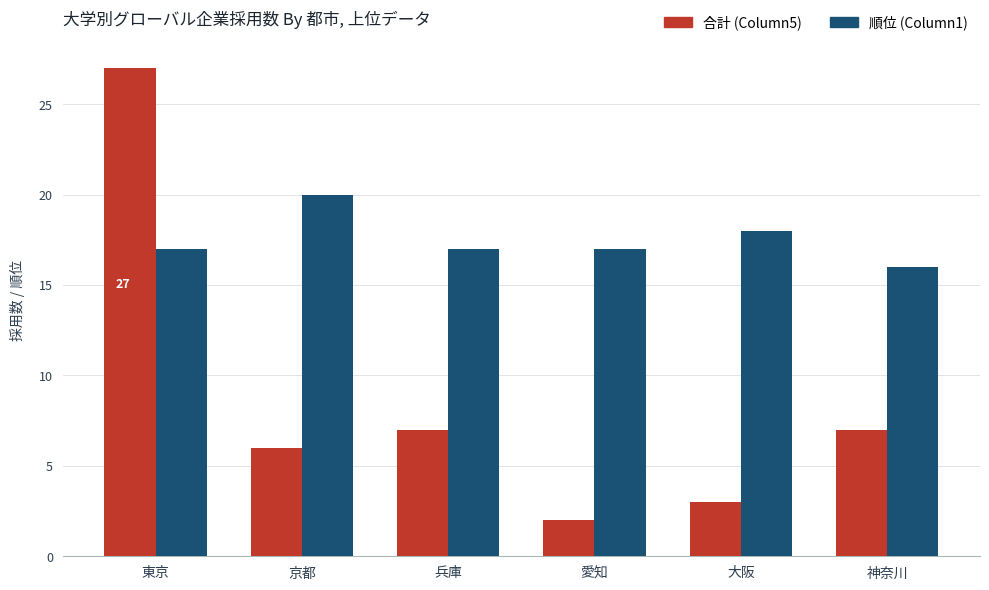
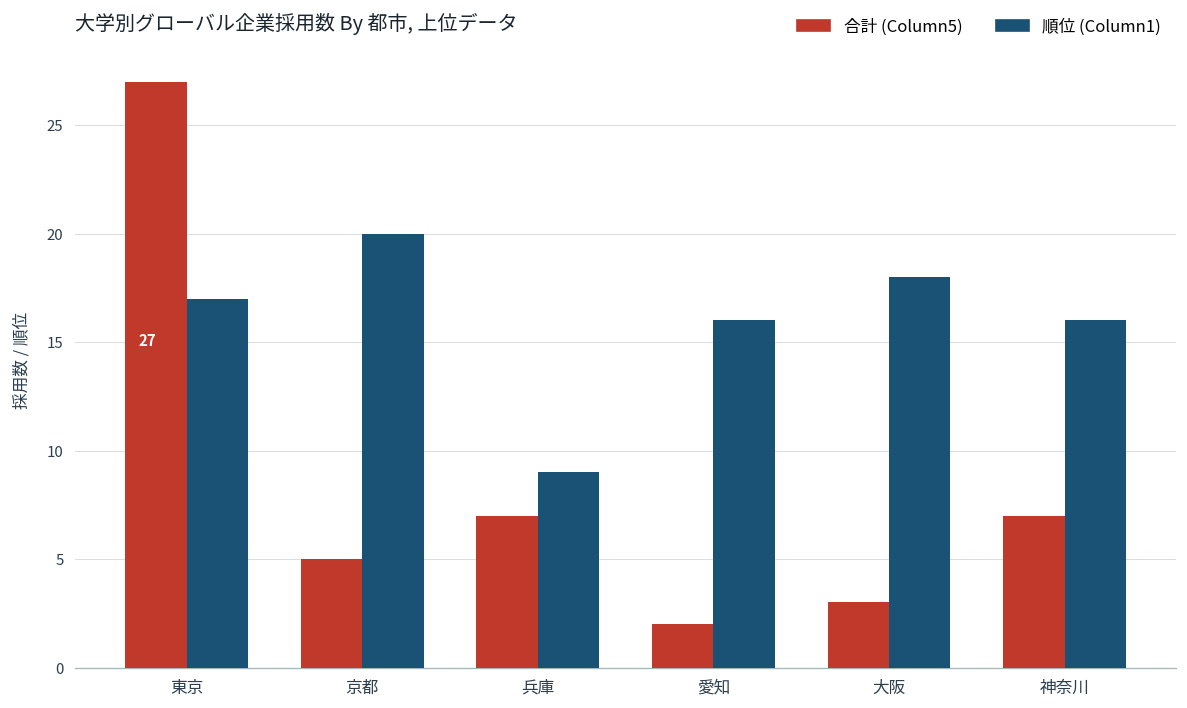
  {
    "合計 (Column5)": {
-     "京都": 6,
+     "京都": 5,
      "兵庫": 7,
      "愛知": 2,
      "大阪": 3,
      "神奈川": 7
    },
    "順位 (Column1)": {
      "東京": 17,
      "京都": 20,
-     "兵庫": 17,
-     "愛知": 17,
+     "兵庫": 9,
+     "愛知": 16,
      "大阪": 18,
      "神奈川": 16
    }
  }
